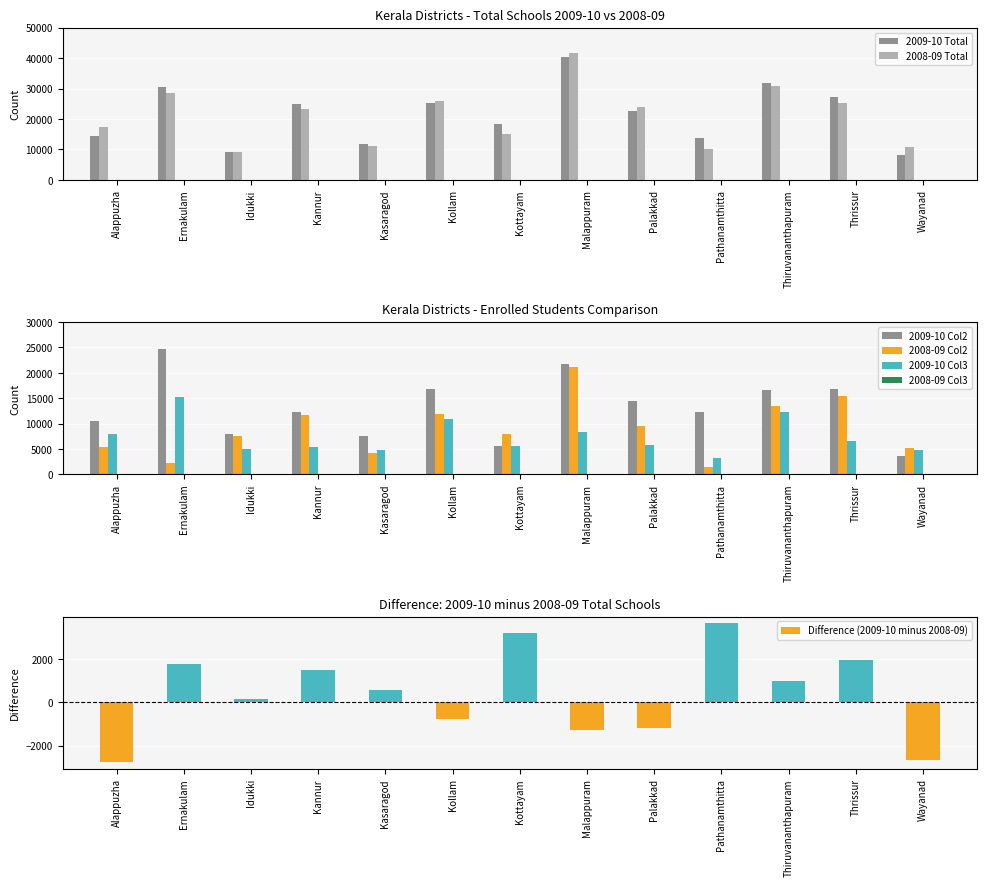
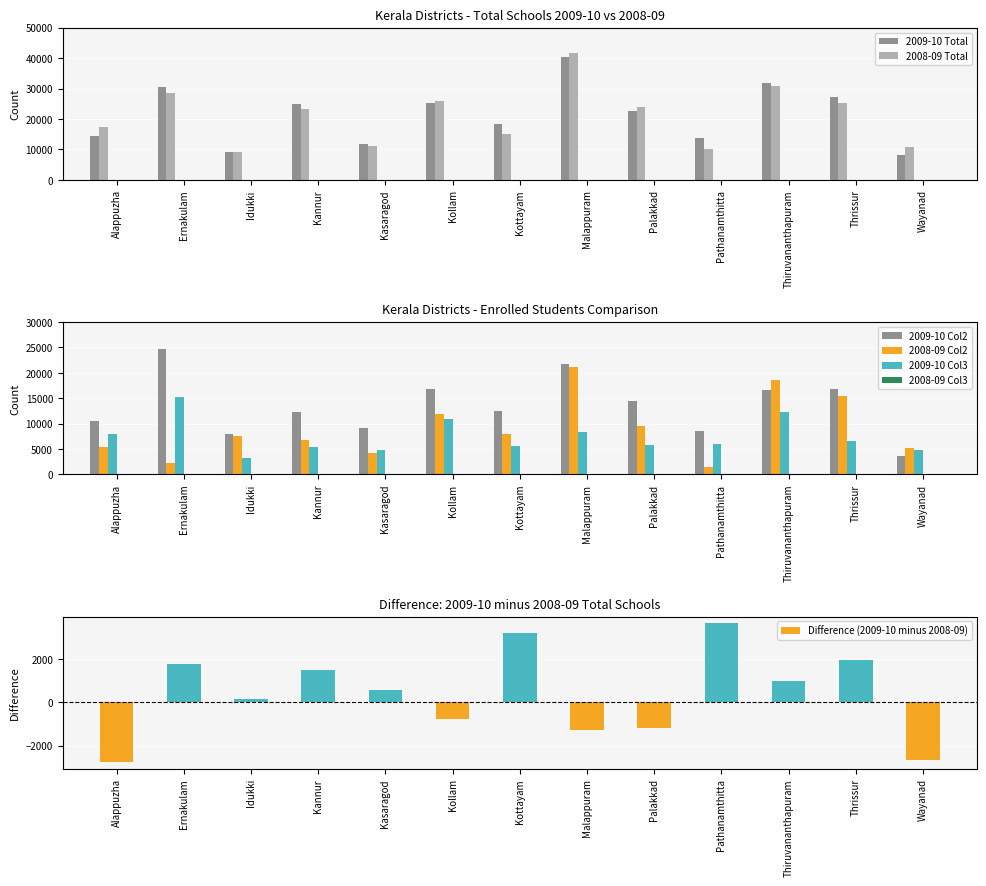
  {
    "Kerala Districts - Enrolled Students Comparison": {
      "2009-10 Col2": {
        "Alappuzha": 10000,
        "Ernakulam": 25000,
        "Idukki": 8000,
        "Kannur": 12000,
-       "Kasaragod": 8000,
+       "Kasaragod": 9000,
        "Kollam": 17000,
-       "Kottayam": 6000,
+       "Kottayam": 13000,
        "Malappuram": 22000,
        "Palakkad": 14000,
-       "Pathanamthitta": 12000,
+       "Pathanamthitta": 8000,
        "Thiruvananthapuram": 17000,
        "Thrissur": 17000,
        "Wayanad": 4000
      },
      "2008-09 Col2": {
        "Alappuzha": 5000,
        "Ernakulam": 2000,
        "Idukki": 8000,
-       "Kannur": 12000,
+       "Kannur": 7000,
        "Kasaragod": 4000,
        "Kollam": 12000,
        "Kottayam": 8000,
        "Malappuram": 21000,
        "Palakkad": 10000,
        "Pathanamthitta": 1000,
-       "Thiruvananthapuram": 14000,
+       "Thiruvananthapuram": 19000,
        "Thrissur": 15000,
        "Wayanad": 5000
      },
      "2009-10 Col3": {
        "Alappuzha": 8000,
        "Ernakulam": 15000,
-       "Idukki": 5000,
+       "Idukki": 3000,
        "Kannur": 5000,
        "Kasaragod": 5000,
        "Kollam": 11000,
        "Kottayam": 6000,
        "Malappuram": 8000,
        "Palakkad": 6000,
-       "Pathanamthitta": 3000,
+       "Pathanamthitta": 6000,
        "Thiruvananthapuram": 12000,
        "Thrissur": 7000,
        "Wayanad": 5000
      },
      "2008-09 Col3": {
        "Alappuzha": 0,
        "Ernakulam": 0,
        "Idukki": 0,
        "Kannur": 0,
        "Kasaragod": 0,
        "Kollam": 0,
        "Kottayam": 0,
        "Malappuram": 0,
        "Palakkad": 0,
        "Pathanamthitta": 0,
        "Thiruvananthapuram": 0,
        "Thrissur": 0,
        "Wayanad": 0
      }
    },
    "Difference: 2009-10 minus 2008-09 Total Schools": {
      "Alappuzha": -2700,
      "Ernakulam": 1800,
      "Idukki": 100,
      "Kannur": 1500,
      "Kasaragod": 600,
      "Kollam": -800,
      "Kottayam": 3200,
      "Malappuram": -1300,
      "Palakkad": -1200,
      "Pathanamthitta": 3600,
      "Thiruvananthapuram": 1000,
      "Thrissur": 2000,
      "Wayanad": -2600
    }
  }
